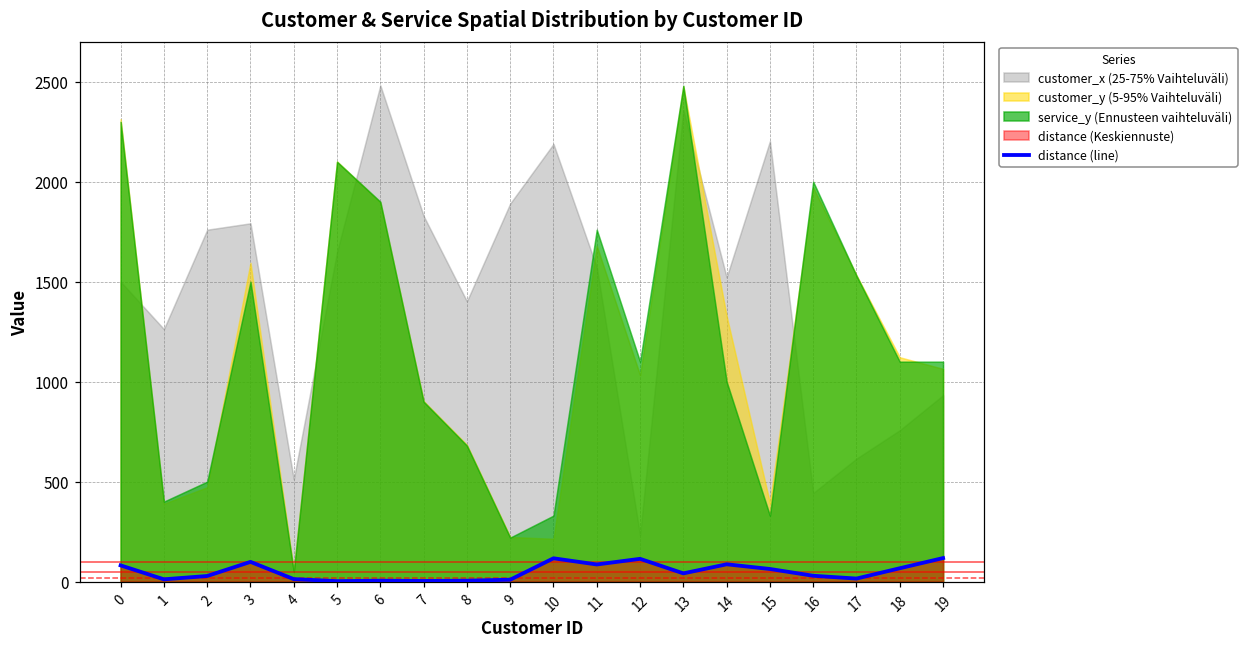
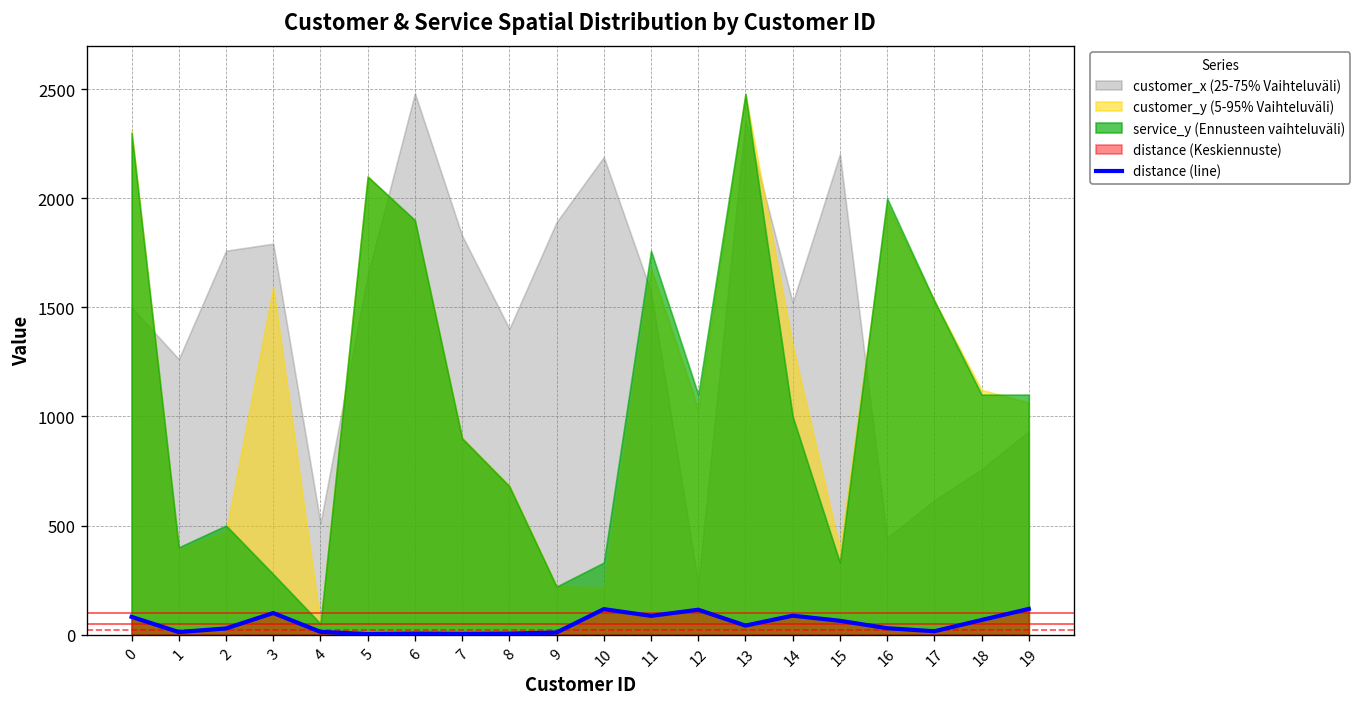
  {
    "distance (Keskiennuste)": {
      "0": 80,
      "1": 10,
      "2": 30,
      "3": 100,
      "4": 10,
      "5": 0,
      "6": 0,
      "7": 0,
      "8": 0,
      "9": 10,
      "10": 120,
      "11": 90,
      "12": 110,
      "13": 40,
      "14": 90,
      "15": 60,
      "16": 30,
      "17": 20,
      "18": 70,
      "19": 120
    },
    "customer_x (25-75% Vaihteluväli)": {
      "0": 1500,
      "1": 1260,
      "2": 1760,
      "3": 1790,
      "4": 510,
      "5": 1650,
      "6": 2480,
      "7": 1830,
      "8": 1400,
      "9": 1890,
      "10": 2190,
      "11": 1570,
      "12": 230,
      "13": 2360,
      "14": 1520,
      "15": 2200,
      "16": 440,
      "17": 620,
      "18": 760,
      "19": 930
    },
    "customer_y (5-95% Vaihteluväli)": {
      "2": 470,
      "3": 1590,
      "10": 210,
      "11": 1680,
      "12": 1030,
      "14": 1330,
      "15": 390,
      "16": 1970,
      "18": 1120,
      "19": 1060
    },
    "service_y (Ennusteen vaihteluväli)": {
      "2": 500,
-     "3": 1500,
+     "3": 280,
      "10": 330,
      "11": 1760,
      "12": 1100,
      "14": 1000,
      "15": 330,
      "16": 2000,
      "18": 1100,
      "19": 1100
    }
  }
